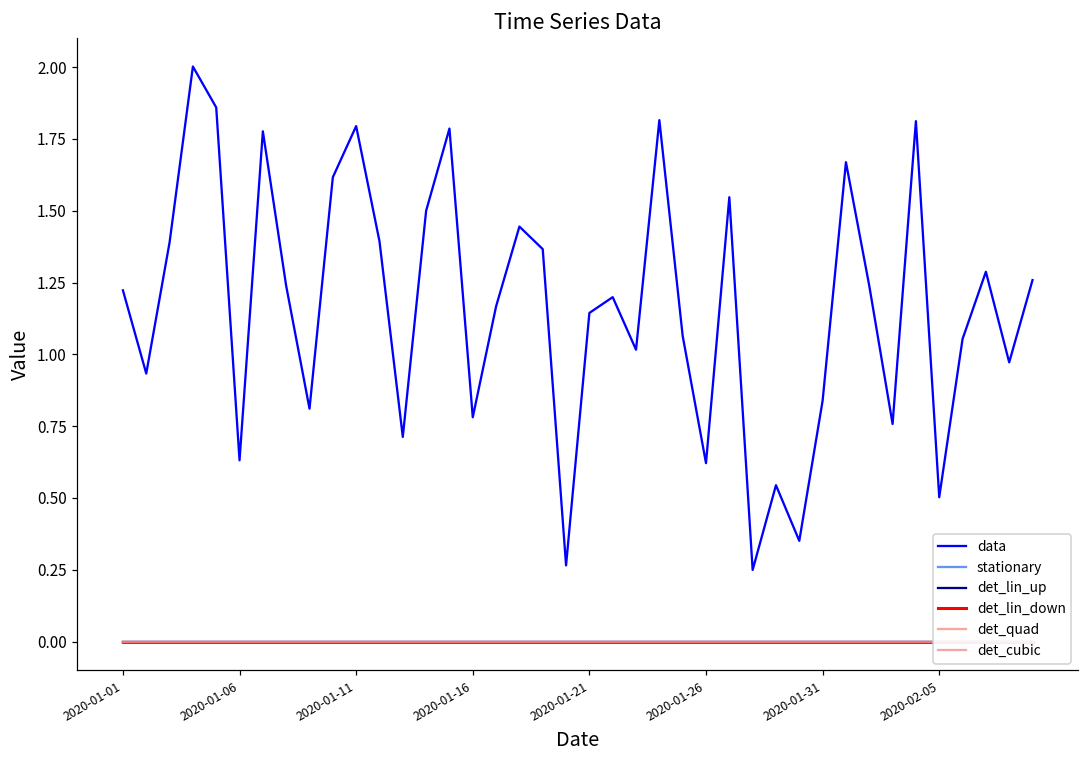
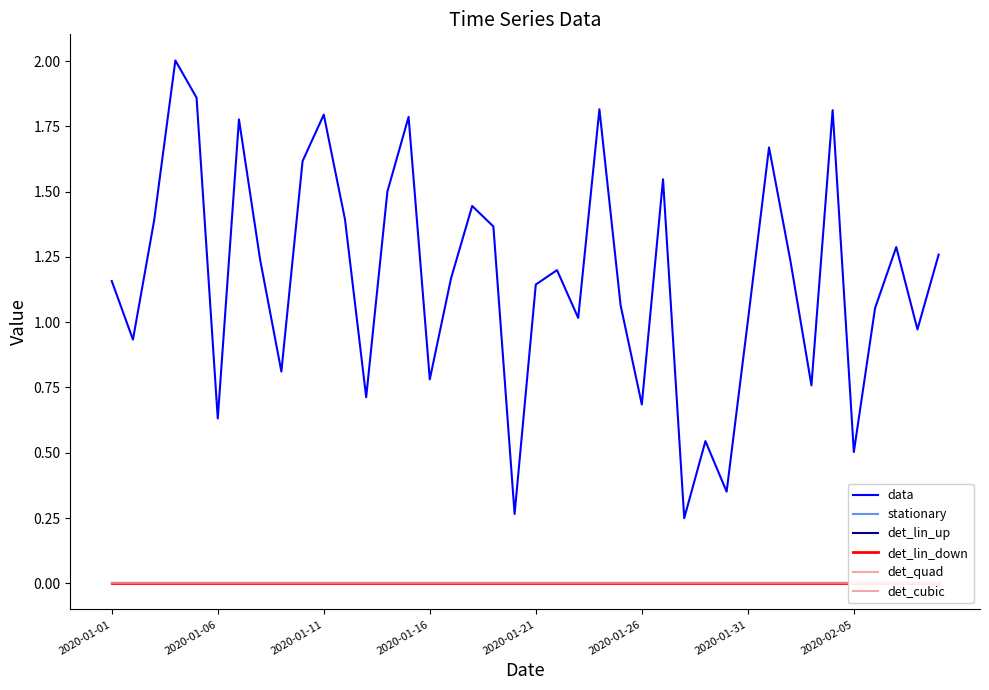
  {
    "data": {
-     "2020-01-01": 1.22,
+     "2020-01-01": 1.16,
      "2020-01-06": 0.63,
      "2020-01-11": 1.79,
      "2020-01-16": 0.78,
      "2020-01-21": 1.14,
-     "2020-01-26": 0.62,
-     "2020-01-31": 0.84,
+     "2020-01-26": 0.68,
+     "2020-01-31": 1.00,
      "2020-02-05": 0.50
    },
    "det_cubic": {
      "2020-01-01": 0.00,
      "2020-01-06": 0.00,
      "2020-01-11": 0.00,
      "2020-01-16": 0.00,
      "2020-01-21": 0.00,
      "2020-01-26": 0.00,
      "2020-01-31": 0.00
    }
  }
